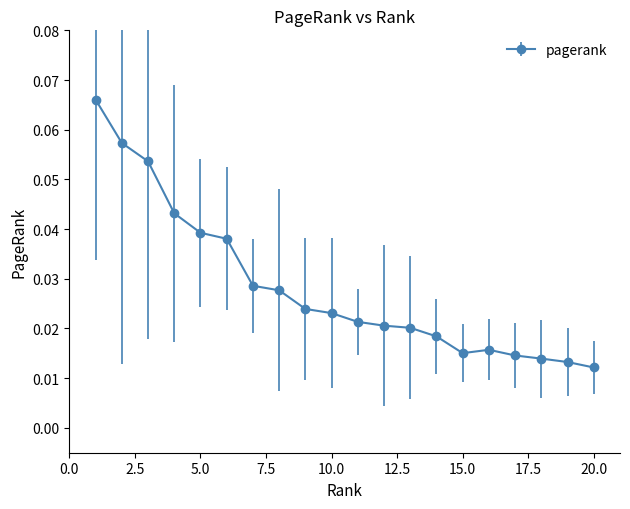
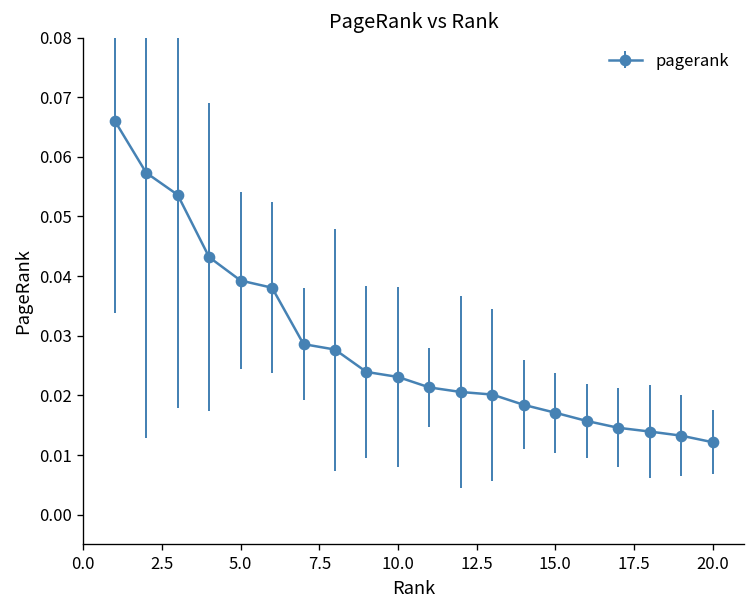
  {
    "5.0": 0.039,
    "10.0": 0.023,
-   "15.0": 0.015,
+   "15.0": 0.017,
    "20.0": 0.012
  }
